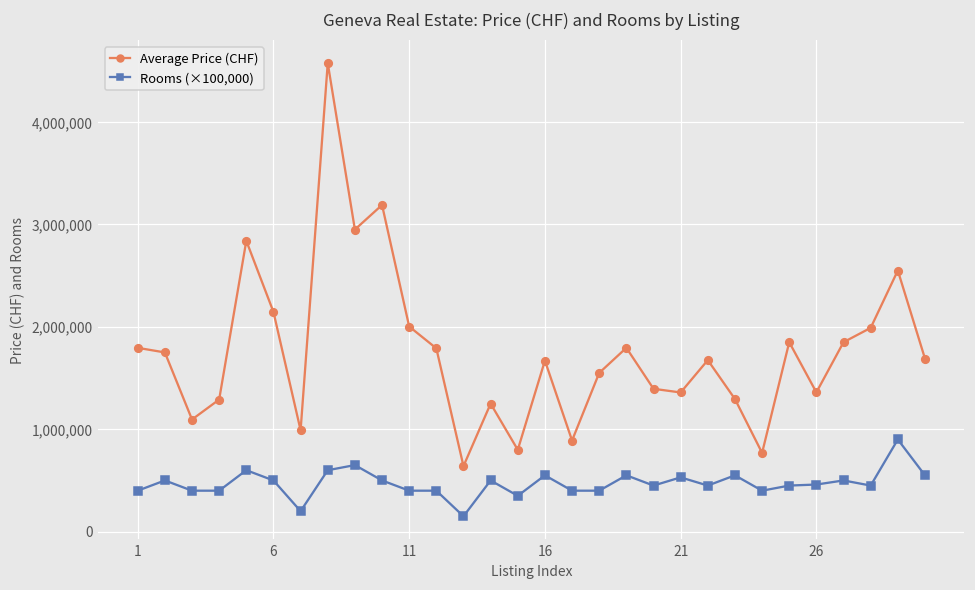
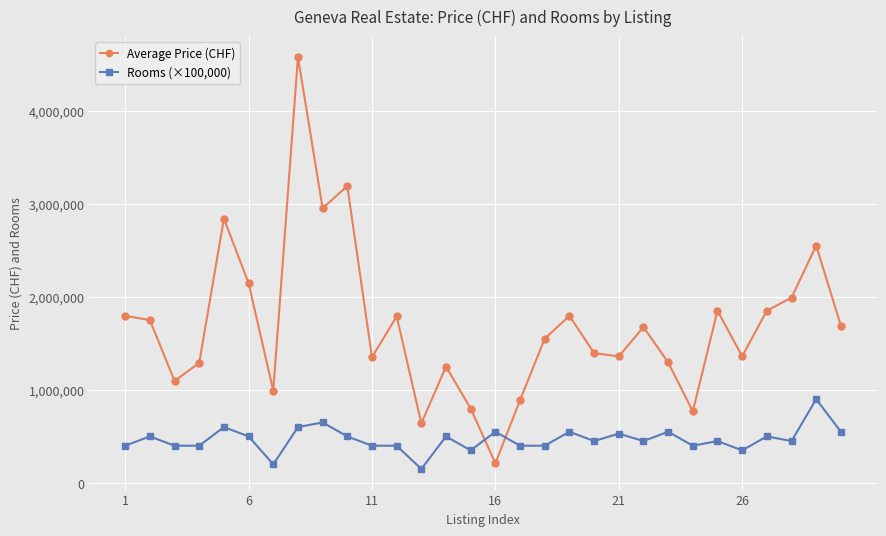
  {
    "Average Price (CHF)": {
      "1": "1,800,000",
      "6": "2,100,000",
-     "11": "2,000,000",
-     "16": "1,700,000",
+     "11": "1,400,000",
+     "16": "200,000",
      "21": "1,400,000",
      "26": "1,400,000"
    },
    "Rooms (×100,000)": {
      "1": "400,000",
      "6": "500,000",
      "11": "400,000",
      "16": "600,000",
      "21": "500,000",
-     "26": "500,000"
+     "26": "400,000"
    }
  }
